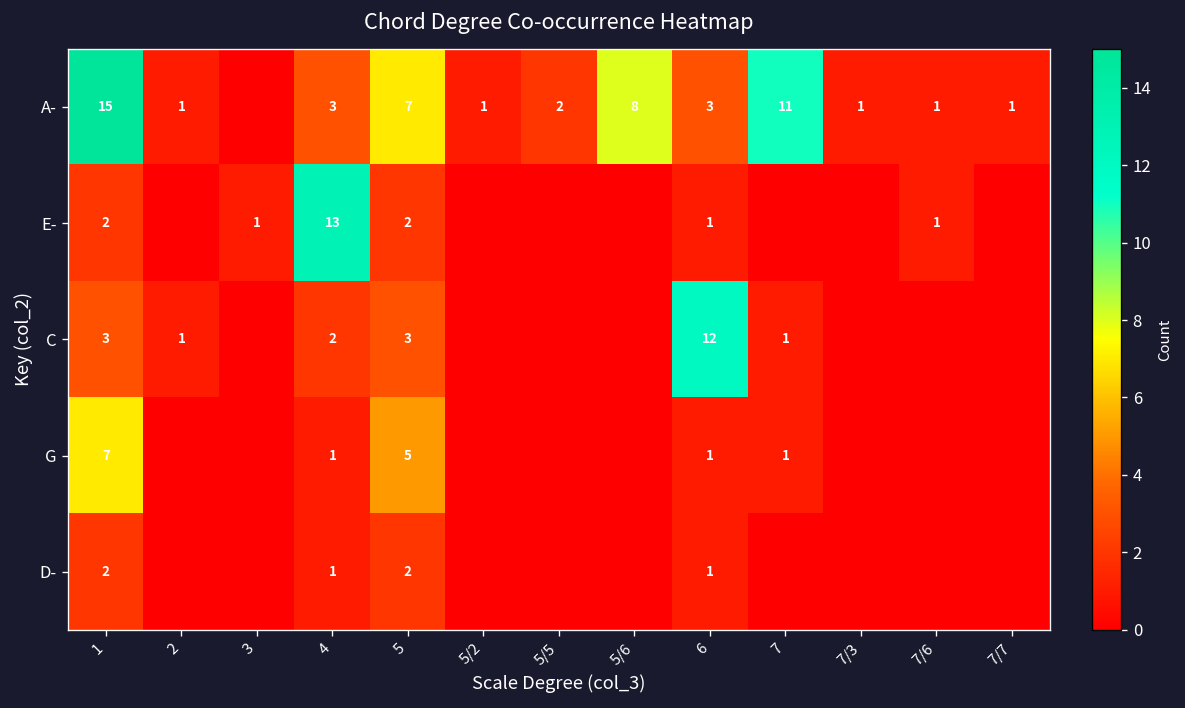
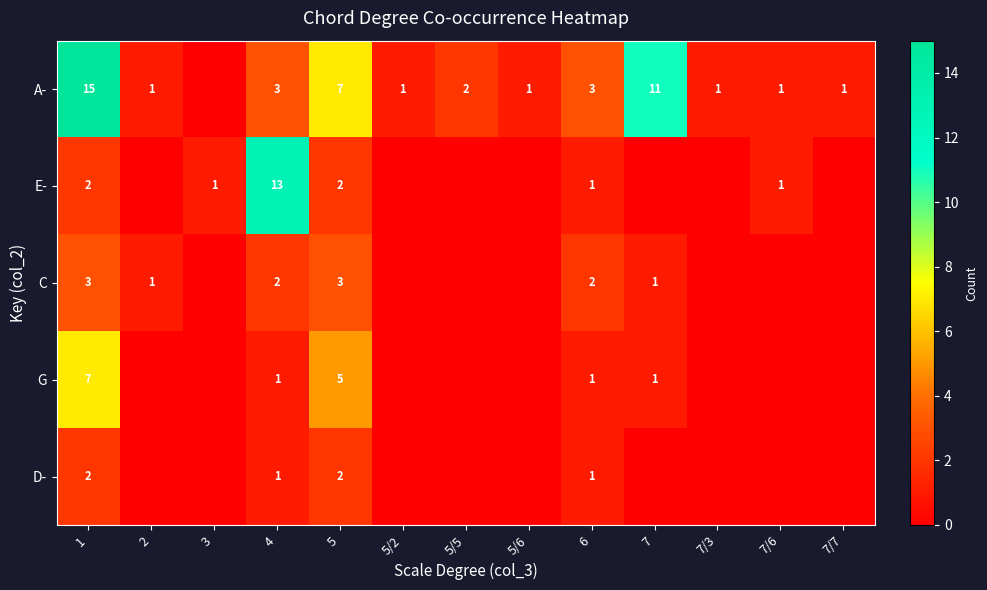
  {
    "A-": {
      "1": 15,
      "2": 1,
      "4": 3,
      "5": 7,
      "5/2": 1,
      "5/5": 2,
-     "5/6": 8,
+     "5/6": 1,
      "6": 3,
      "7": 11,
      "7/3": 1,
      "7/6": 1,
      "7/7": 1
    },
    "E-": {
      "1": 2,
      "3": 1,
      "4": 13,
      "5": 2,
      "6": 1,
      "7/6": 1
    },
    "C": {
      "1": 3,
      "2": 1,
      "4": 2,
      "5": 3,
-     "6": 12,
+     "6": 2,
      "7": 1
    },
    "G": {
      "1": 7,
      "4": 1,
      "5": 5,
      "6": 1,
      "7": 1
    },
    "D-": {
      "1": 2,
      "4": 1,
      "5": 2,
      "6": 1
    }
  }
